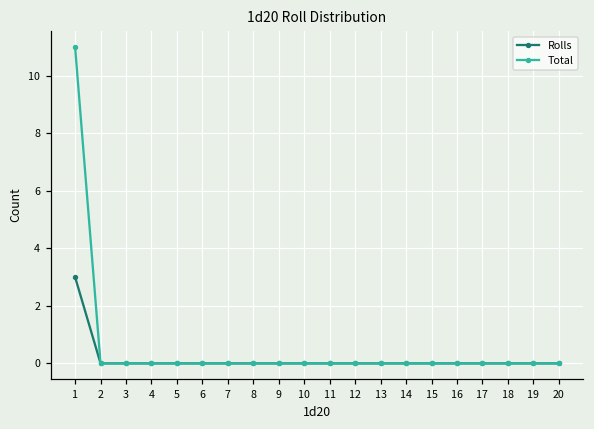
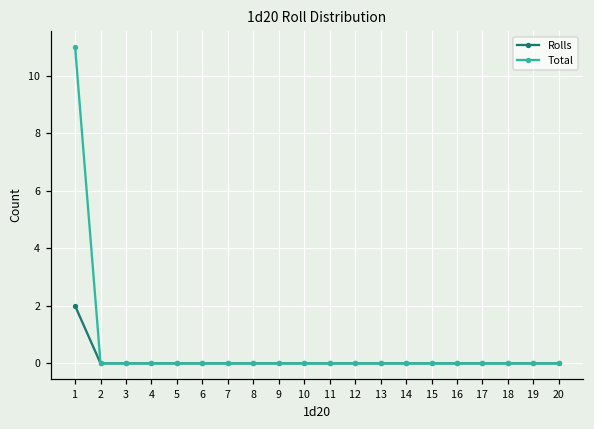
  {
    "Rolls": {
-     "1": 3
+     "1": 2
    },
    "Total": {
      "1": 11
    }
  }
